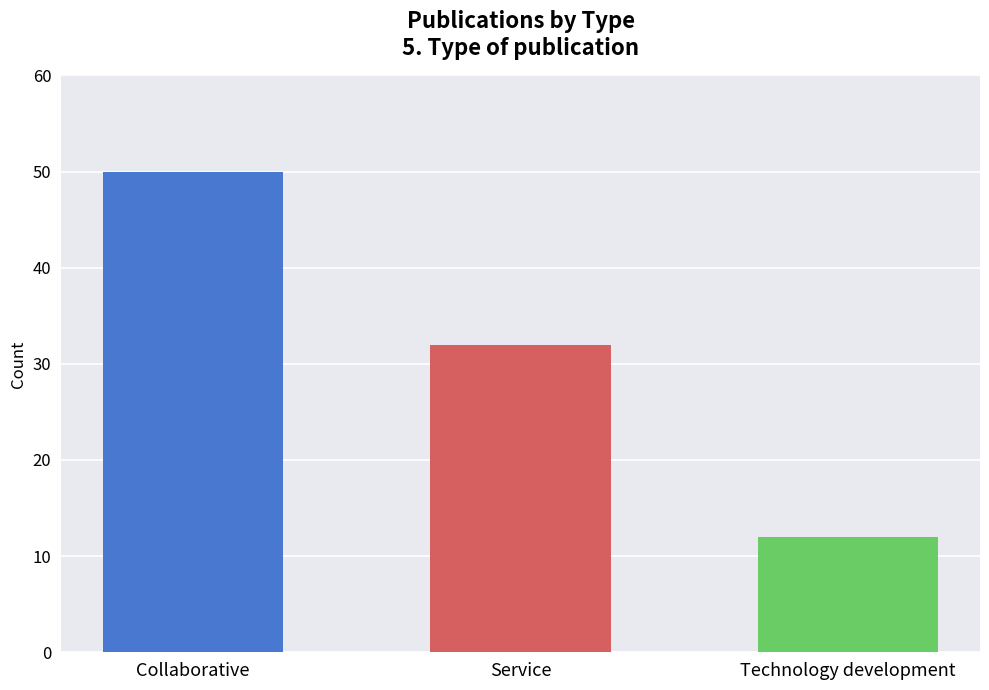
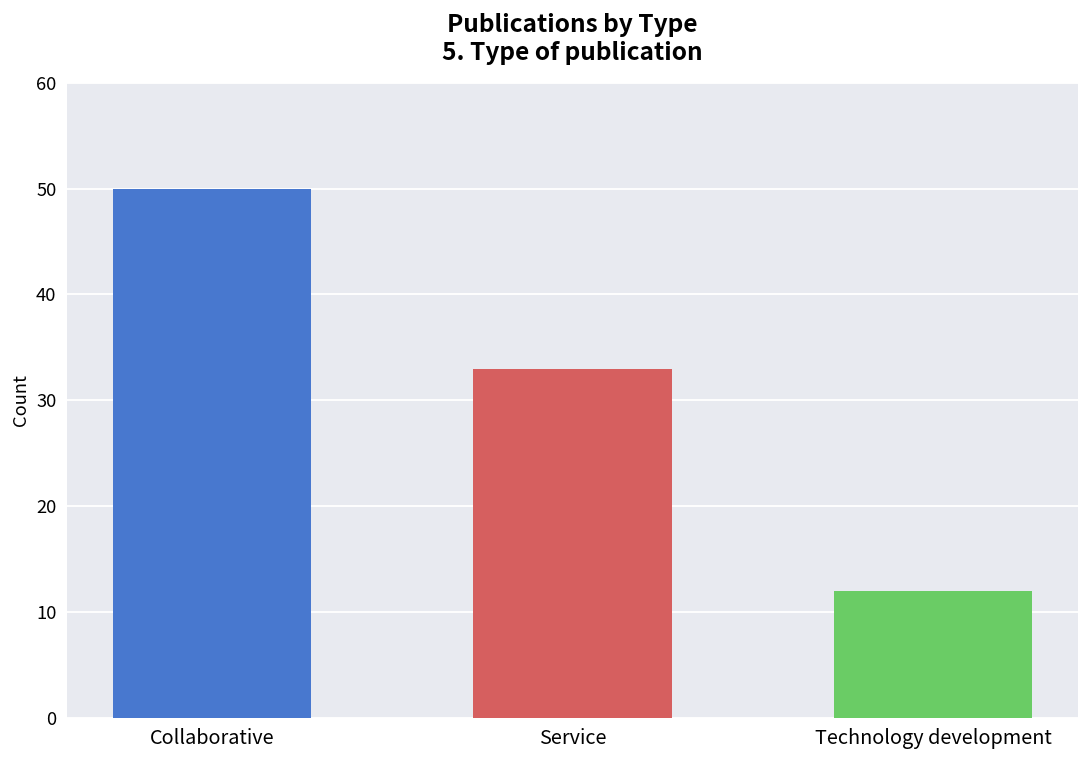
  {
    "Collaborative": 50,
-   "Service": 32,
+   "Service": 33,
    "Technology development": 12
  }
